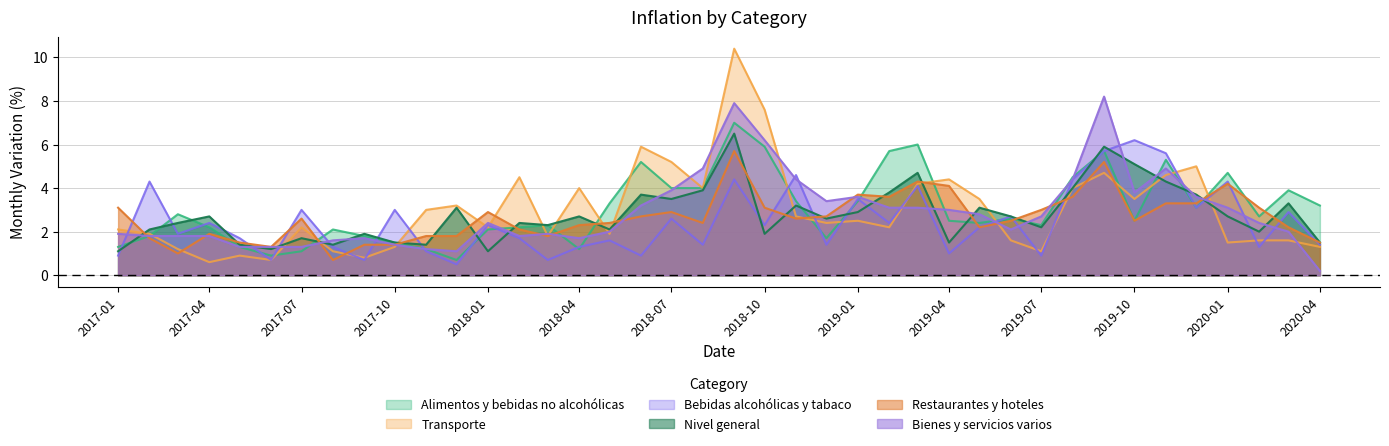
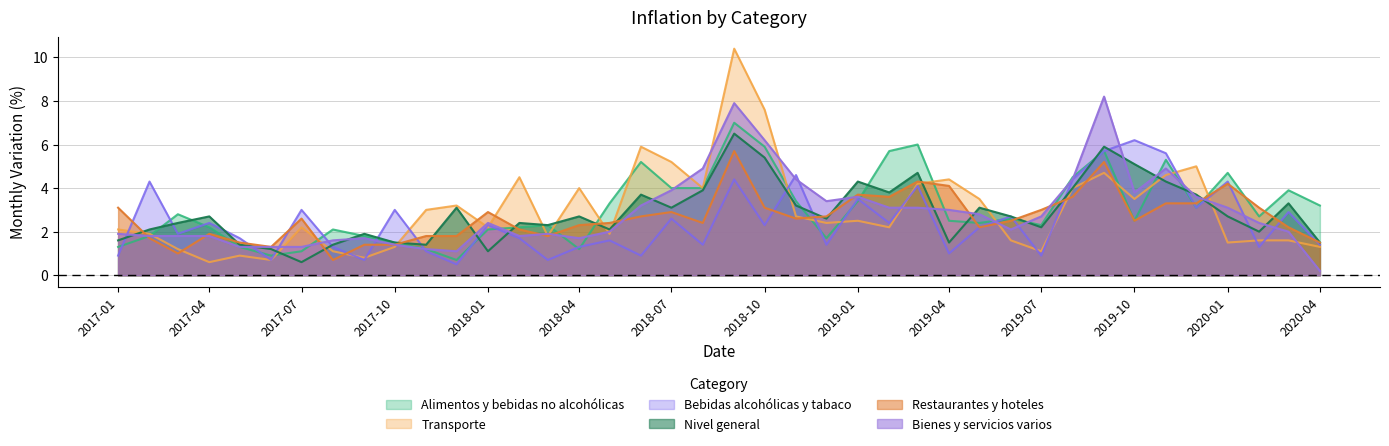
  {
    "Alimentos y bebidas no alcohólicas": {
      "2017-01": 1.3,
      "2017-04": 2.2,
      "2017-07": 1.1,
      "2018-10": 5.9,
      "2019-04": 2.5,
      "2020-01": 4.7,
      "2020-04": 3.2
    },
    "Nivel general": {
-     "2017-01": 1.1,
+     "2017-01": 1.6,
      "2017-04": 2.7,
-     "2017-07": 1.7,
+     "2017-07": 0.6,
      "2018-01": 1.1,
      "2018-04": 2.7,
-     "2018-07": 3.5,
-     "2018-10": 1.9,
-     "2019-01": 2.9,
+     "2018-07": 3.1,
+     "2018-10": 5.4,
+     "2019-01": 4.3,
      "2019-04": 1.5,
      "2019-10": 5.1,
      "2020-01": 2.7
    }
  }
